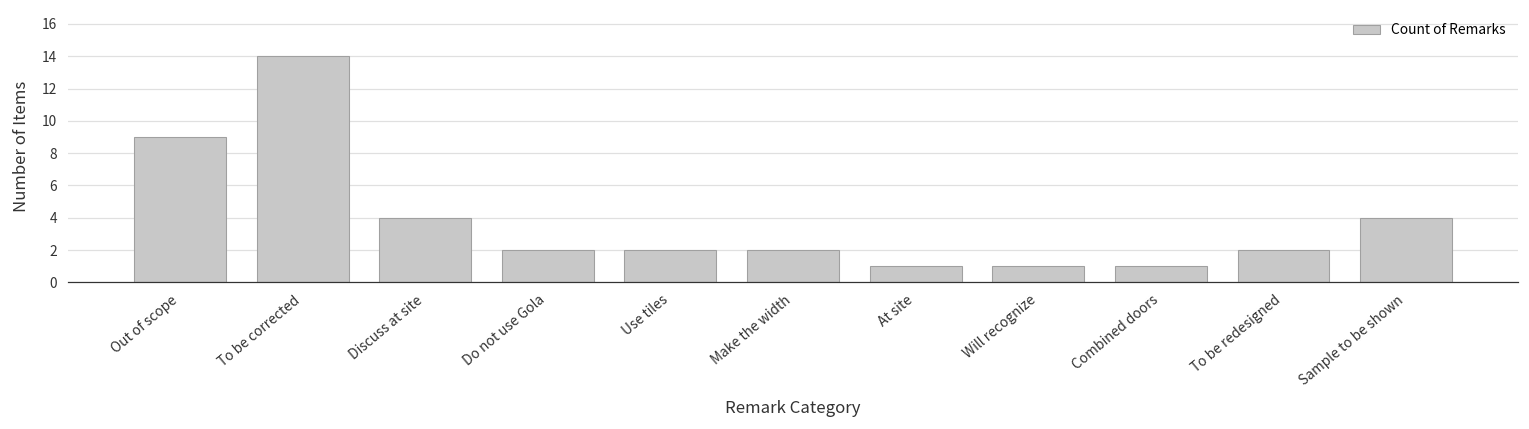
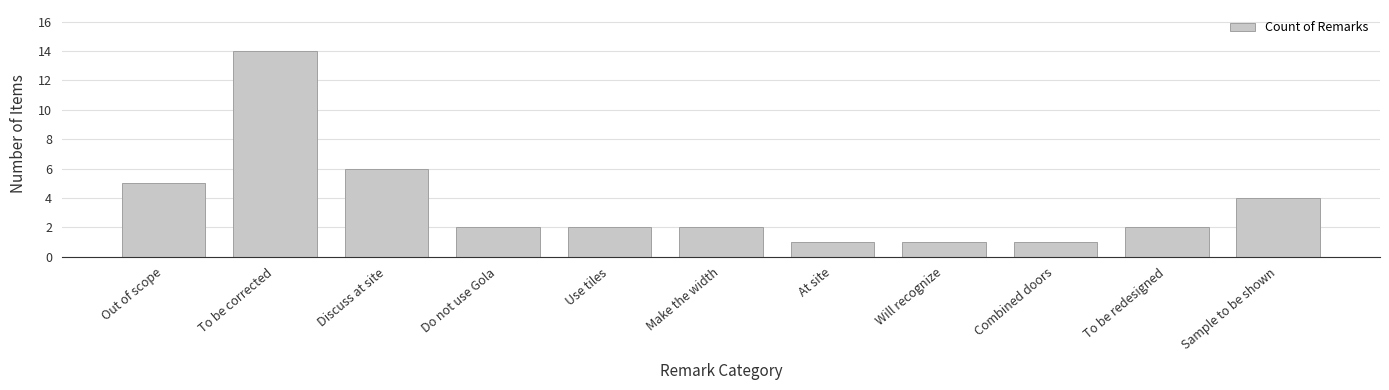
  {
-   "Out of scope": 9,
+   "Out of scope": 5,
    "To be corrected": 14,
-   "Discuss at site": 4,
+   "Discuss at site": 6,
    "Do not use Gola": 2,
    "Use tiles": 2,
    "Make the width": 2,
    "At site": 1,
    "Will recognize": 1,
    "Combined doors": 1,
    "To be redesigned": 2,
    "Sample to be shown": 4
  }
